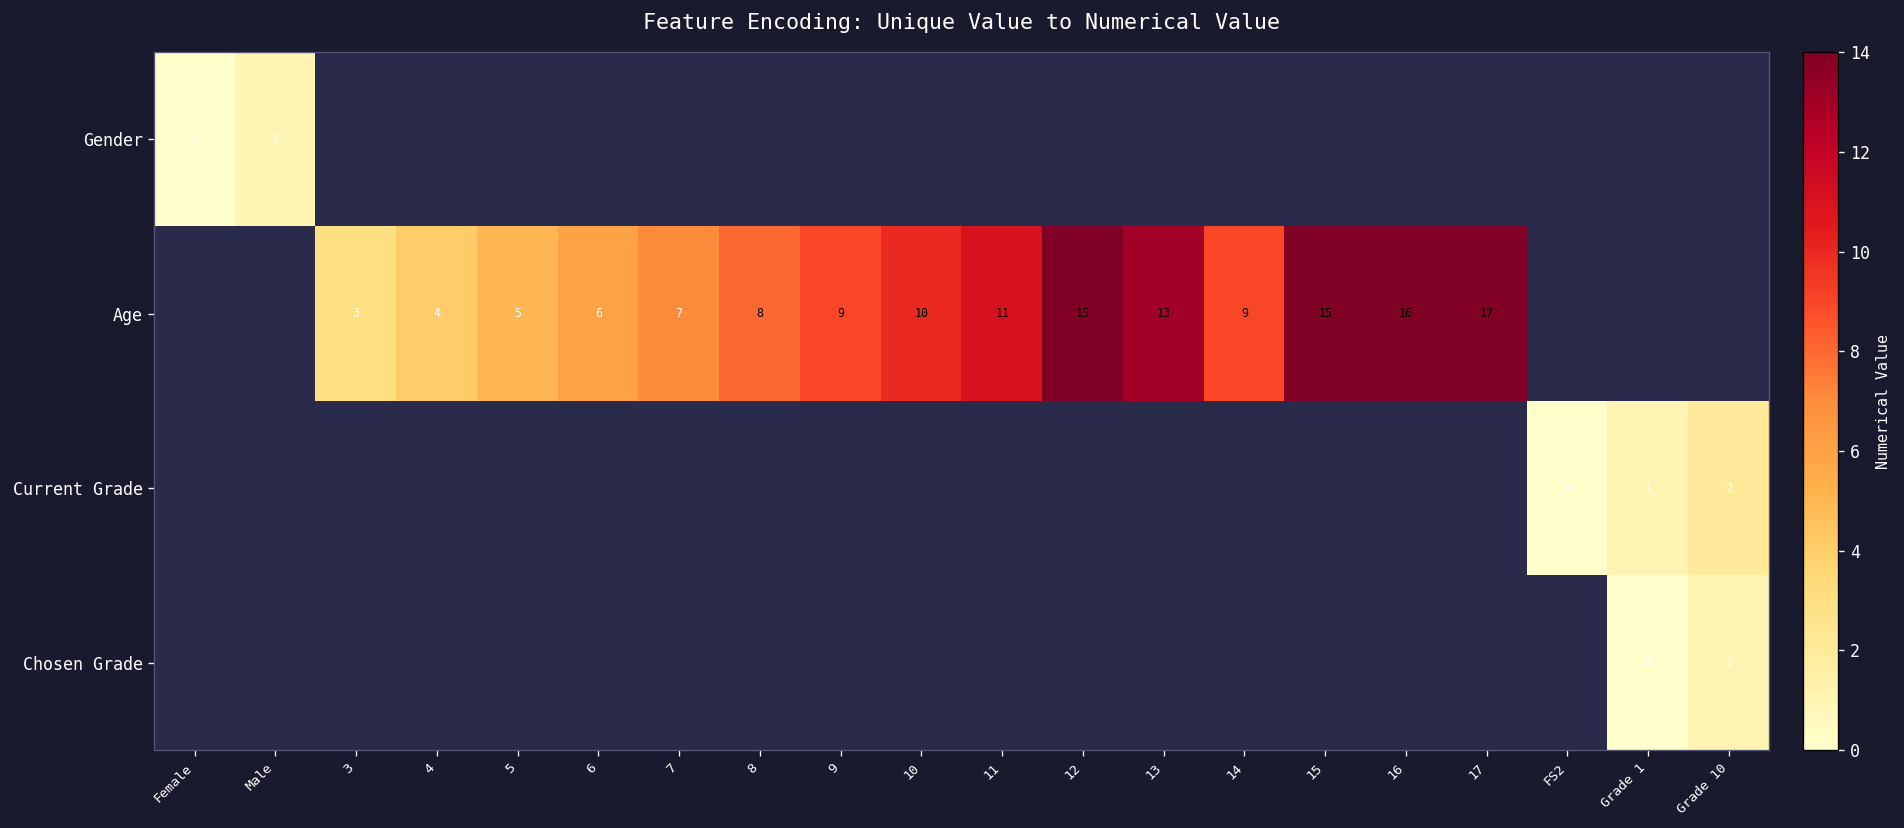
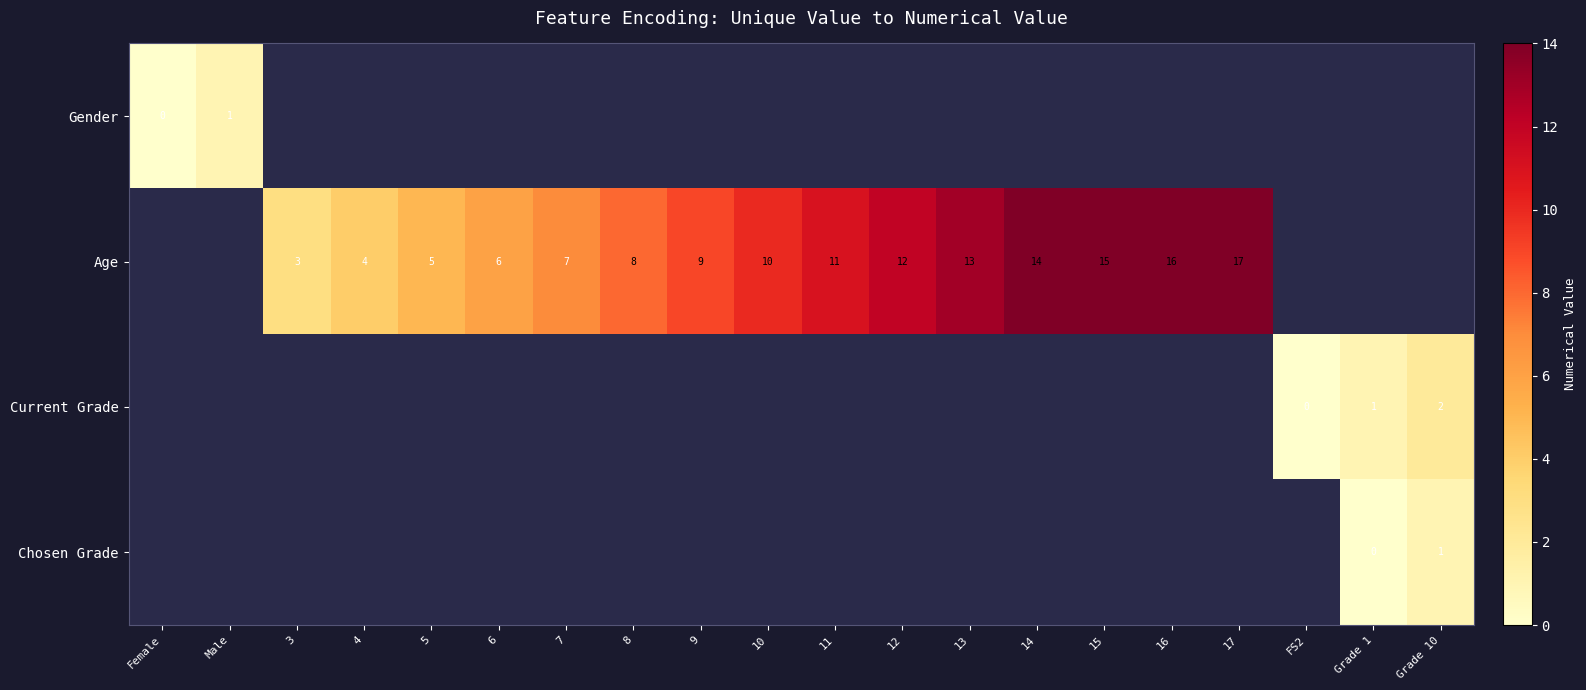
  {
    "Gender": {
      "Female": 0,
      "Male": 1
    },
    "Age": {
      "3": 3,
      "4": 4,
      "5": 5,
      "6": 6,
      "7": 7,
      "8": 8,
      "9": 9,
      "10": 10,
      "11": 11,
-     "12": 15,
+     "12": 12,
      "13": 13,
-     "14": 9,
+     "14": 14,
      "15": 15,
      "16": 16,
      "17": 17
    },
    "Current Grade": {
      "FS2": 0,
      "Grade 1": 1,
      "Grade 10": 2
    },
    "Chosen Grade": {
      "Grade 1": 0,
      "Grade 10": 1
    }
  }
